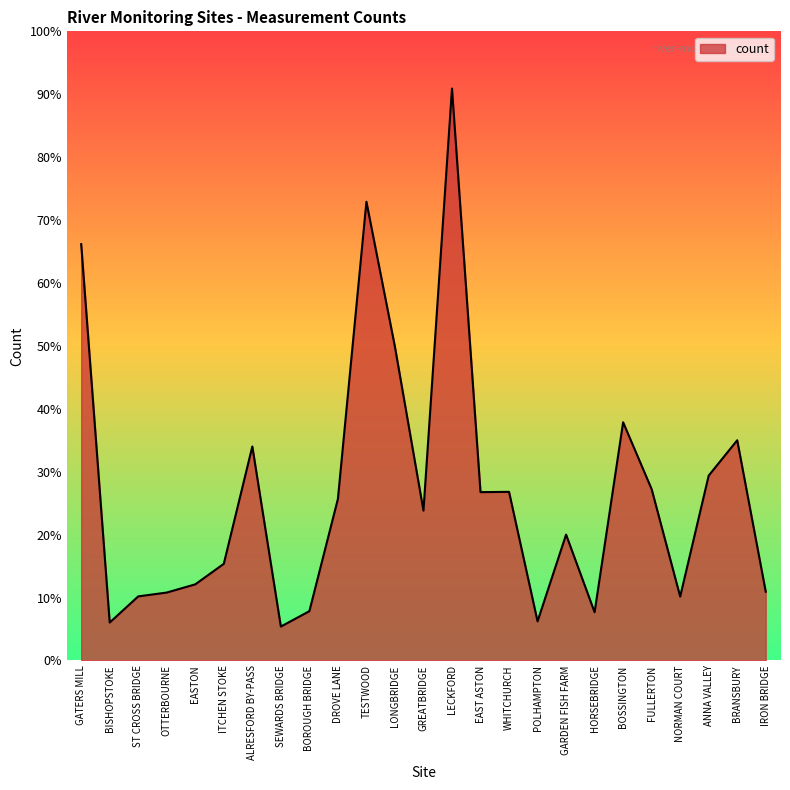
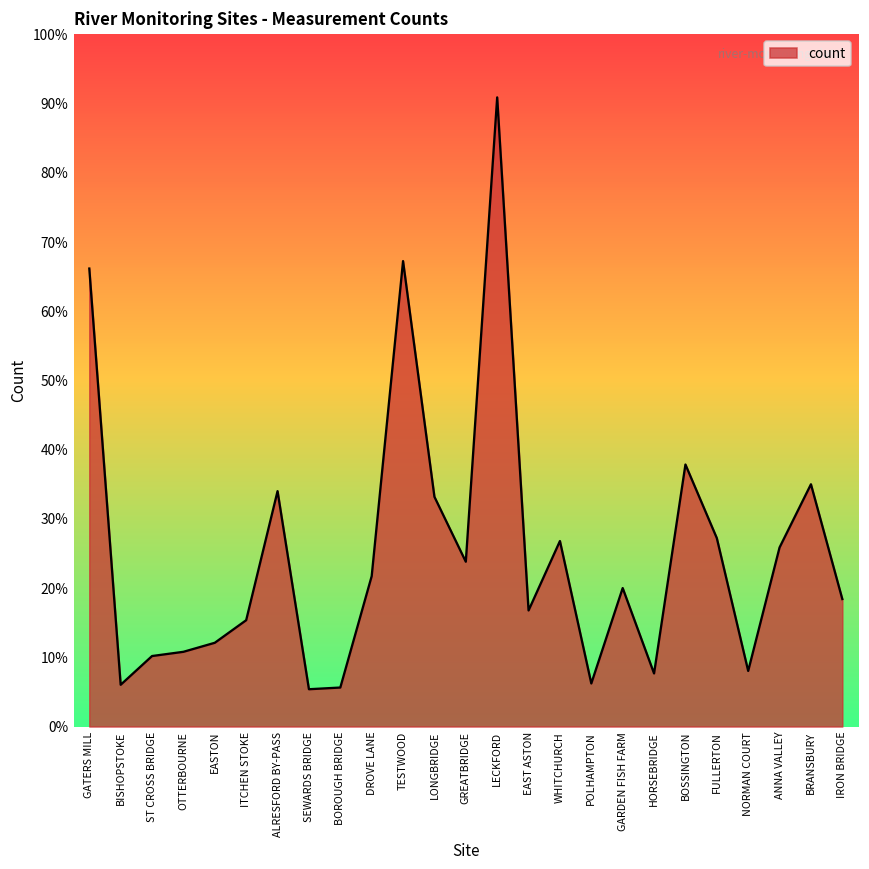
  {
    "GATERS MILL": "66%",
    "BISHOPSTOKE": "6%",
    "ST CROSS BRIDGE": "10%",
    "OTTERBOURNE": "11%",
    "EASTON": "12%",
    "ITCHEN STOKE": "15%",
    "ALRESFORD BY-PASS": "34%",
    "SEWARDS BRIDGE": "5%",
-   "BOROUGH BRIDGE": "8%",
-   "DROVE LANE": "26%",
-   "TESTWOOD": "73%",
-   "LONGBRIDGE": "50%",
+   "BOROUGH BRIDGE": "6%",
+   "DROVE LANE": "22%",
+   "TESTWOOD": "67%",
+   "LONGBRIDGE": "33%",
    "GREATBRIDGE": "24%",
    "LECKFORD": "91%",
-   "EAST ASTON": "27%",
+   "EAST ASTON": "17%",
    "WHITCHURCH": "27%",
    "POLHAMPTON": "6%",
    "GARDEN FISH FARM": "20%",
    "HORSEBRIDGE": "8%",
    "BOSSINGTON": "38%",
    "FULLERTON": "27%",
-   "NORMAN COURT": "10%",
-   "ANNA VALLEY": "29%",
+   "NORMAN COURT": "8%",
+   "ANNA VALLEY": "26%",
    "BRANSBURY": "35%",
-   "IRON BRIDGE": "11%"
+   "IRON BRIDGE": "18%"
  }
